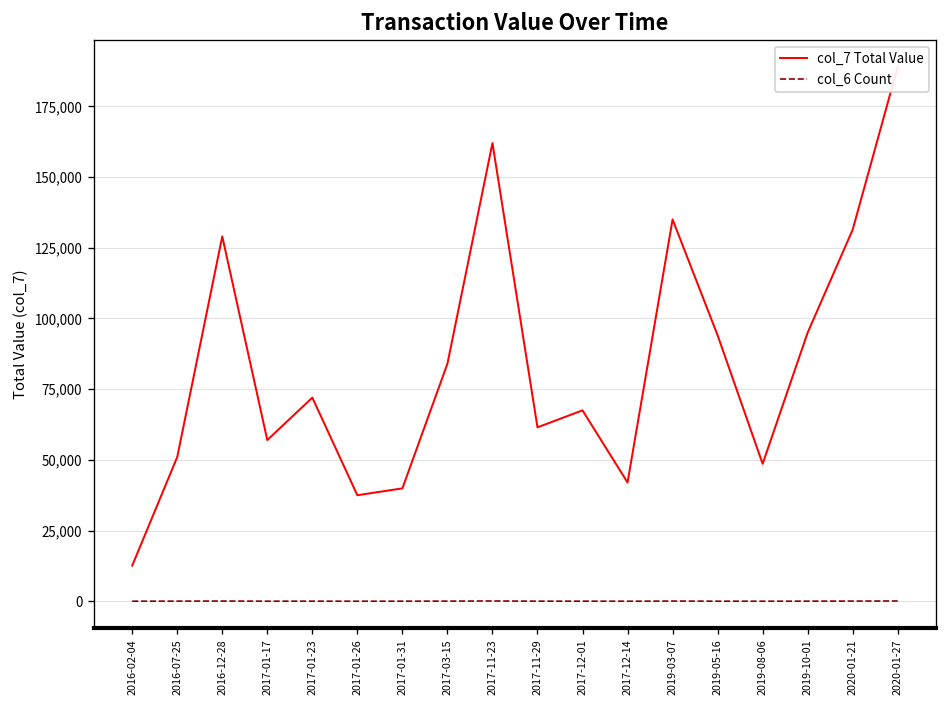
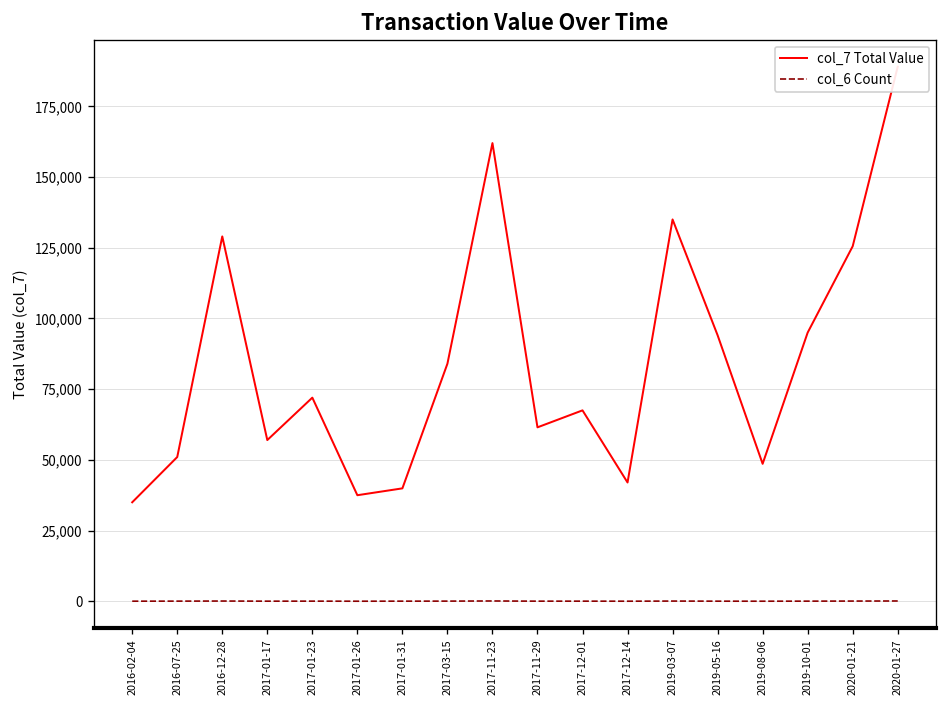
  {
    "col_7 Total Value": {
-     "2016-02-04": "13,000",
+     "2016-02-04": "35,000",
      "2016-07-25": "51,000",
      "2016-12-28": "129,000",
      "2017-01-17": "57,000",
      "2017-01-23": "72,000",
      "2017-01-26": "38,000",
      "2017-01-31": "40,000",
      "2017-03-15": "84,000",
      "2017-11-23": "162,000",
      "2017-11-29": "62,000",
      "2017-12-01": "68,000",
      "2017-12-14": "42,000",
      "2019-03-07": "135,000",
      "2019-05-16": "94,000",
      "2019-08-06": "49,000",
      "2019-10-01": "95,000",
-     "2020-01-21": "131,000"
+     "2020-01-21": "126,000"
    },
    "col_6 Count": {
      "2016-02-04": "0",
      "2016-07-25": "0",
      "2016-12-28": "0",
      "2017-01-17": "0",
      "2017-01-23": "0",
      "2017-01-26": "0",
      "2017-01-31": "0",
      "2017-03-15": "0",
      "2017-11-23": "0",
      "2017-11-29": "0",
      "2017-12-01": "0",
      "2017-12-14": "0",
      "2019-03-07": "0",
      "2019-05-16": "0",
      "2019-08-06": "0",
      "2019-10-01": "0",
      "2020-01-21": "0",
      "2020-01-27": "0"
    }
  }
